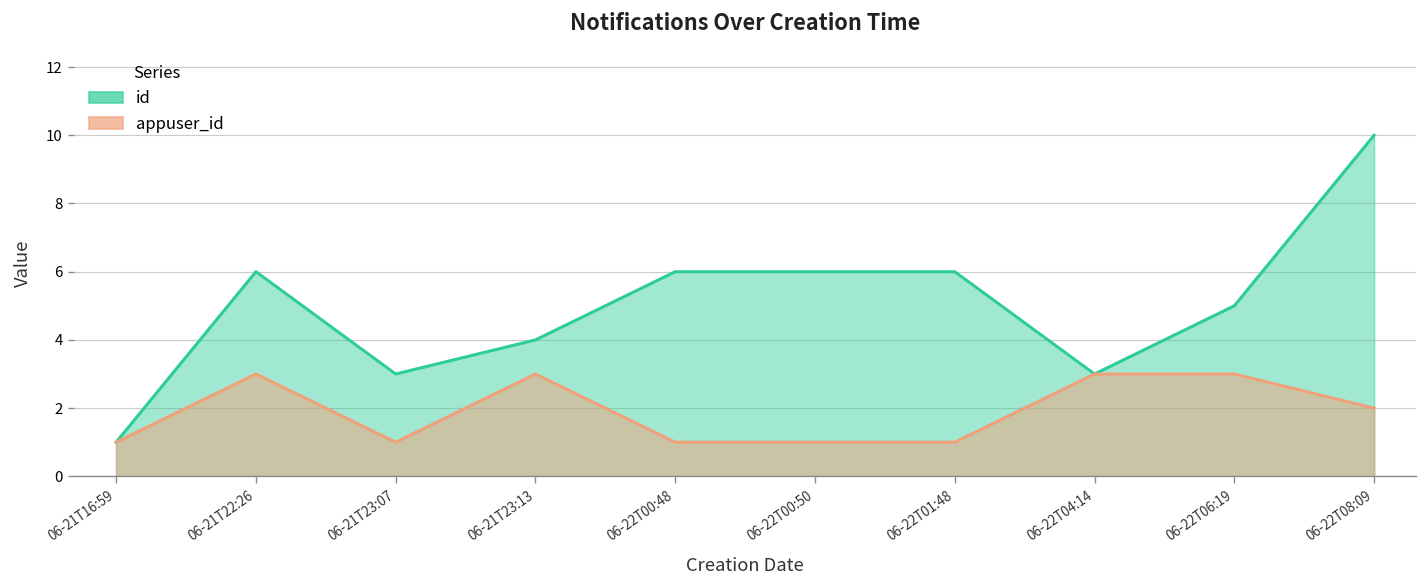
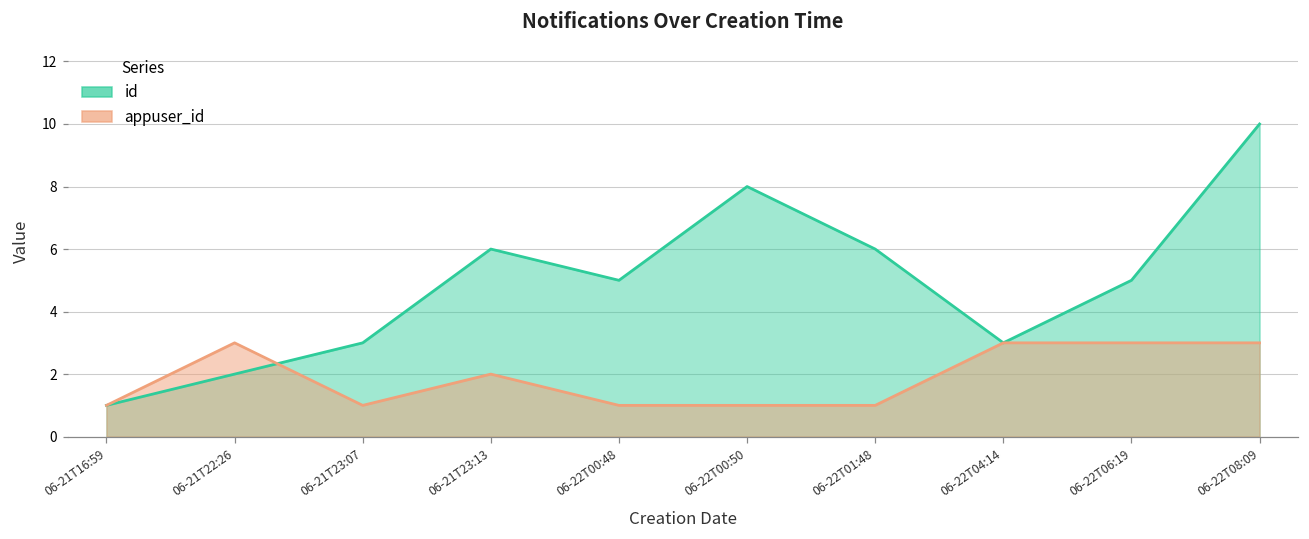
  {
    "id": {
-     "06-21T22:26": 6,
+     "06-21T22:26": 2,
      "06-21T23:07": 3,
-     "06-21T23:13": 4,
-     "06-22T00:48": 6,
-     "06-22T00:50": 6,
+     "06-21T23:13": 6,
+     "06-22T00:48": 5,
+     "06-22T00:50": 8,
      "06-22T01:48": 6,
      "06-22T06:19": 5,
      "06-22T08:09": 10
    },
    "appuser_id": {
      "06-21T22:26": 3,
      "06-21T23:07": 1,
-     "06-21T23:13": 3,
+     "06-21T23:13": 2,
      "06-22T00:48": 1,
      "06-22T00:50": 1,
      "06-22T01:48": 1,
      "06-22T06:19": 3,
-     "06-22T08:09": 2
+     "06-22T08:09": 3
    }
  }
